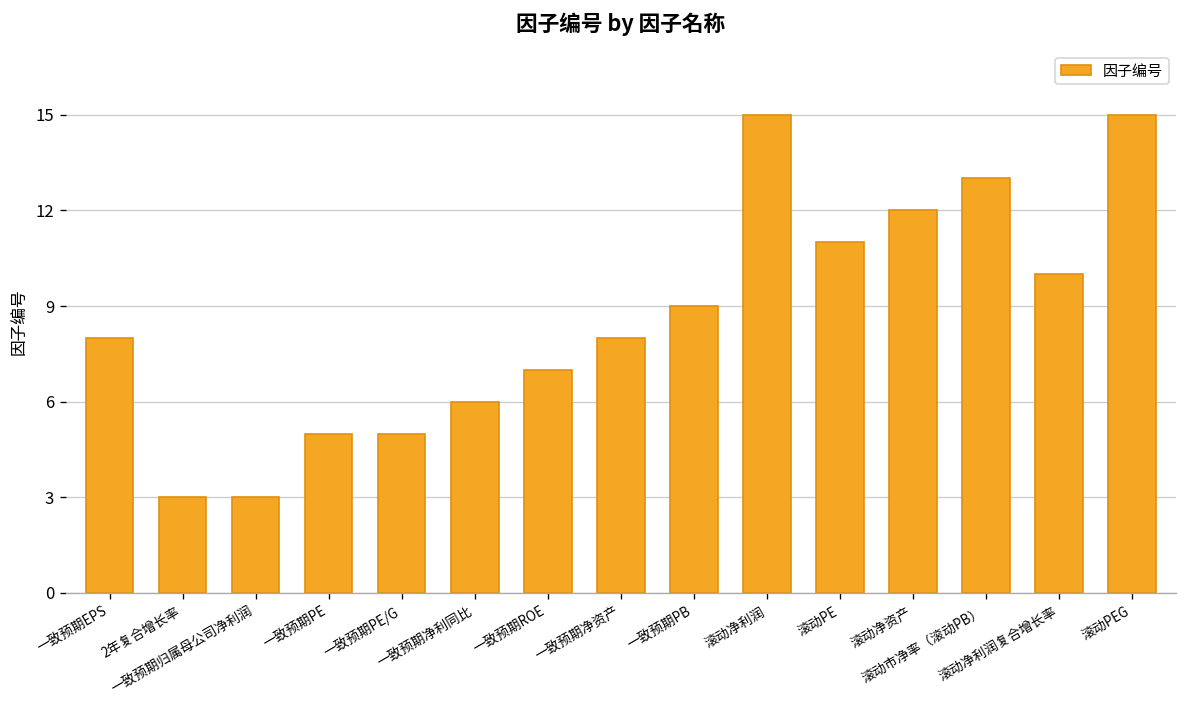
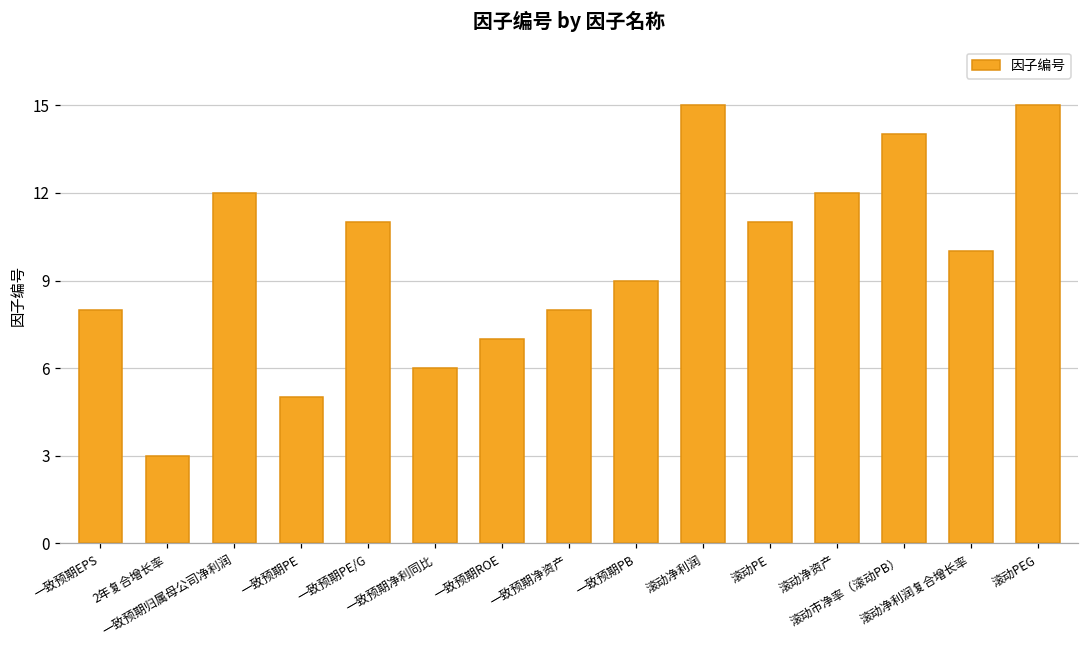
  {
    "一致预期EPS": 8,
    "2年复合增长率": 3,
-   "一致预期归属母公司净利润": 3,
+   "一致预期归属母公司净利润": 12,
    "一致预期PE": 5,
-   "一致预期PE/G": 5,
+   "一致预期PE/G": 11,
    "一致预期净利同比": 6,
    "一致预期ROE": 7,
    "一致预期净资产": 8,
    "一致预期PB": 9,
    "滚动净利润": 15,
    "滚动PE": 11,
    "滚动净资产": 12,
-   "滚动市净率（滚动PB）": 13,
+   "滚动市净率（滚动PB）": 14,
    "滚动净利润复合增长率": 10,
    "滚动PEG": 15
  }
